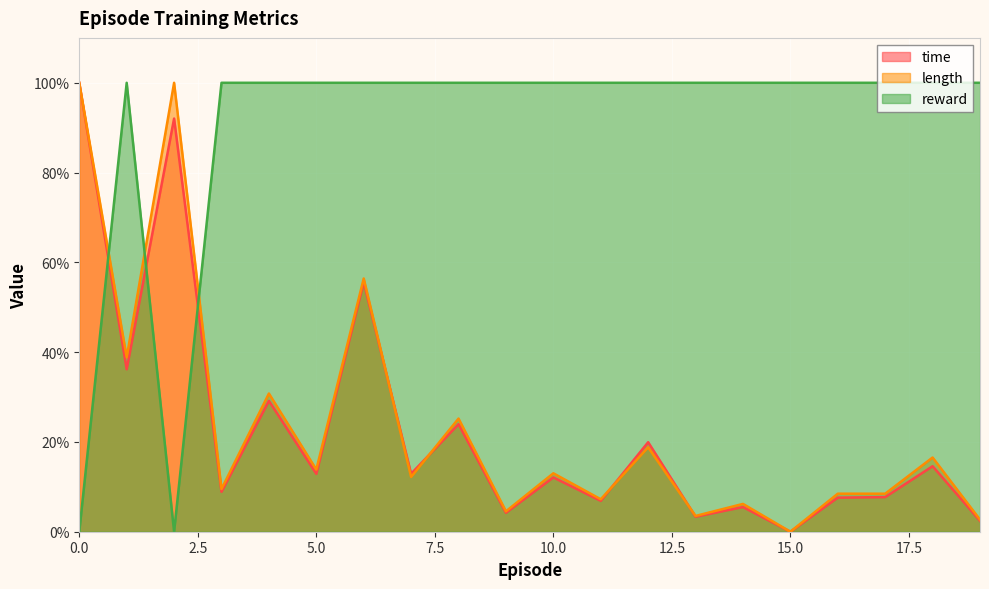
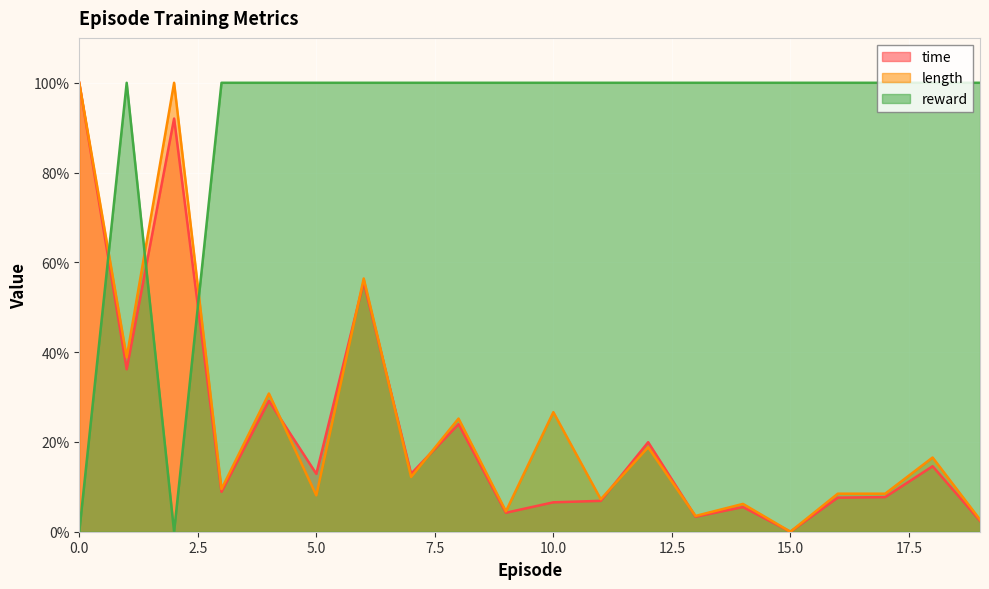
  {
    "time": {
      "5.0": "13%",
-     "10.0": "12%"
+     "10.0": "7%"
    },
    "length": {
-     "5.0": "14%",
-     "10.0": "13%"
+     "5.0": "8%",
+     "10.0": "27%"
    },
    "reward": {
      "0.0": "0%",
      "5.0": "100%",
      "10.0": "100%",
      "15.0": "100%"
    }
  }
